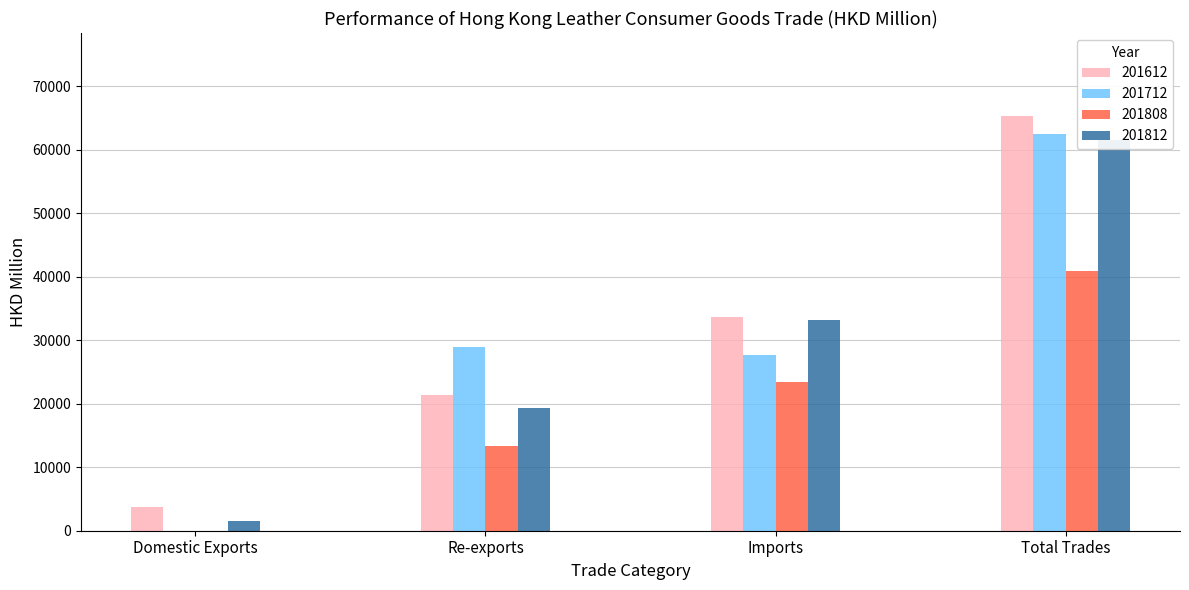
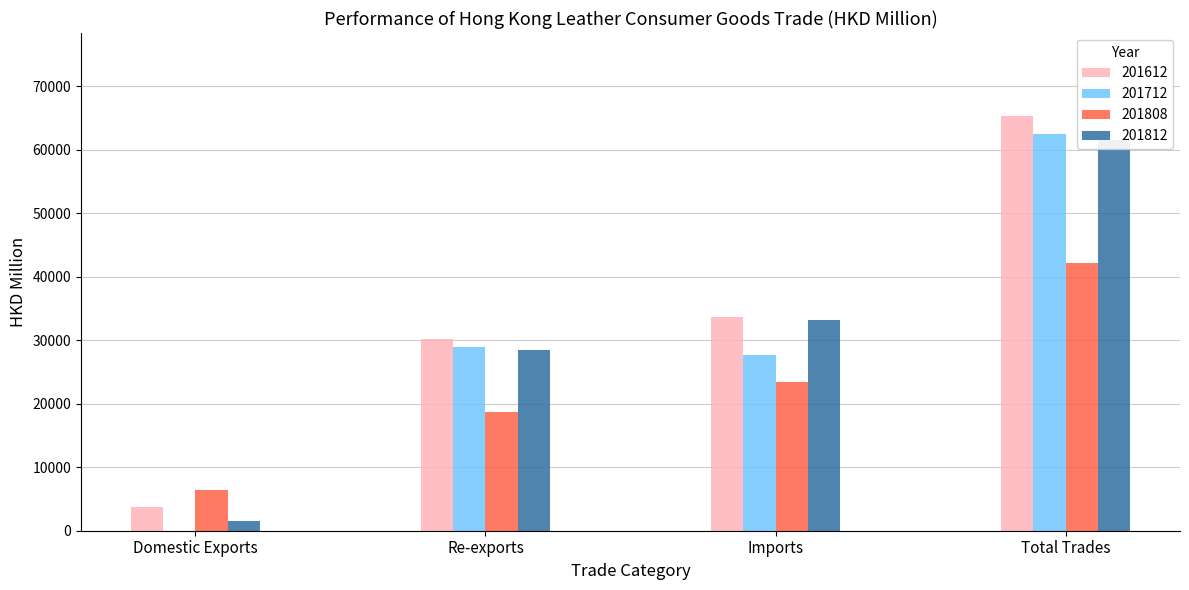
  {
    "201612": {
      "Domestic Exports": 4000,
-     "Re-exports": 21000,
+     "Re-exports": 30000,
      "Imports": 34000,
      "Total Trades": 65000
    },
    "201712": {
      "Re-exports": 29000,
      "Imports": 28000,
      "Total Trades": 63000
    },
    "201808": {
-     "Domestic Exports": 0,
-     "Re-exports": 13000,
+     "Domestic Exports": 6000,
+     "Re-exports": 19000,
      "Imports": 23000,
-     "Total Trades": 41000
+     "Total Trades": 42000
    },
    "201812": {
      "Domestic Exports": 1000,
-     "Re-exports": 19000,
+     "Re-exports": 28000,
      "Imports": 33000
    }
  }
